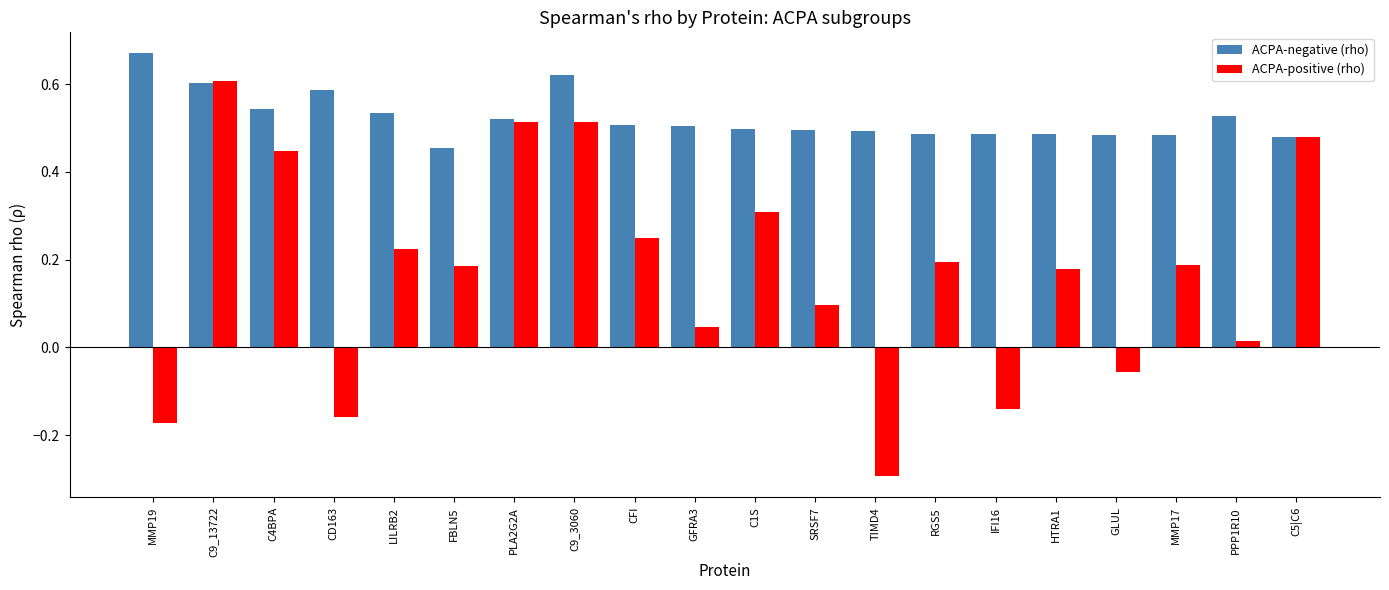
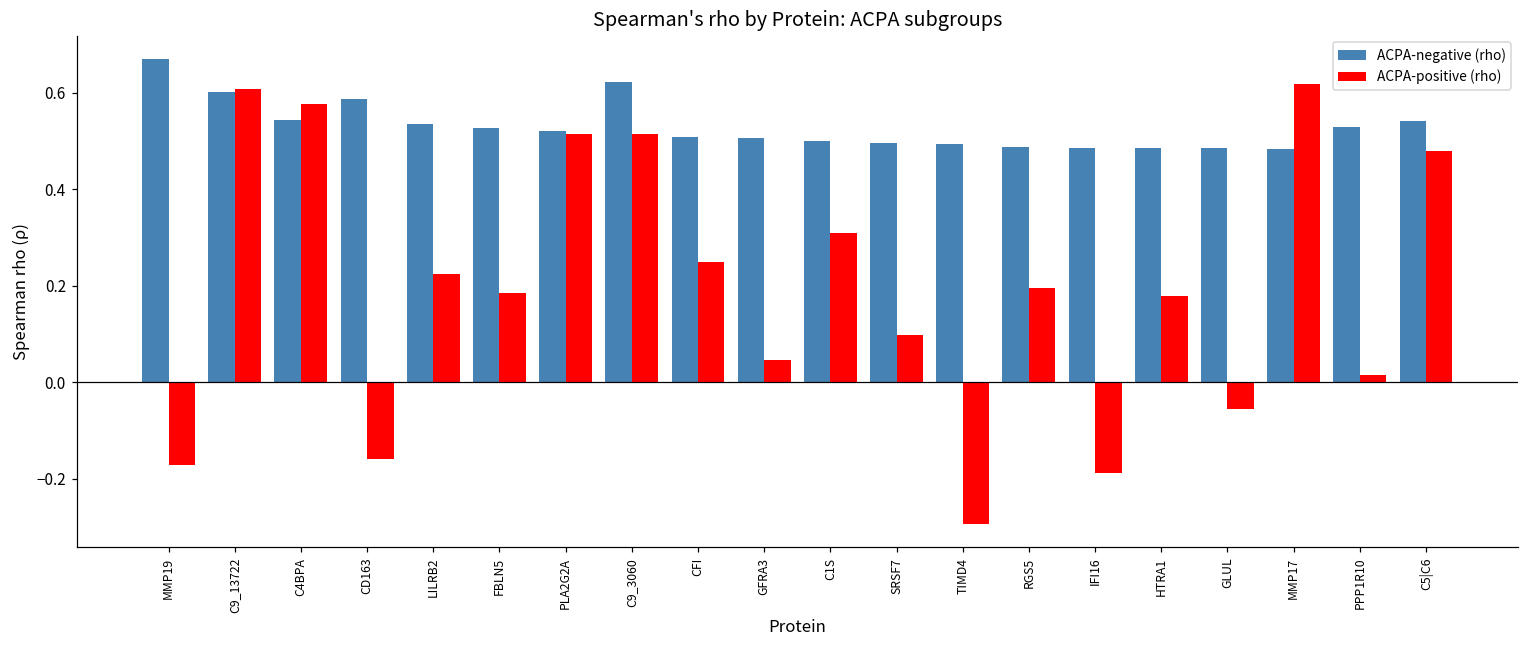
  {
    "ACPA-negative (rho)": {
      "MMP19": 0.67,
      "C9_13722": 0.60,
      "C4BPA": 0.54,
      "CD163": 0.59,
      "LILRB2": 0.53,
-     "FBLN5": 0.45,
+     "FBLN5": 0.53,
      "PLA2G2A": 0.52,
      "C9_3060": 0.62,
      "CFI": 0.51,
      "GFRA3": 0.51,
      "C1S": 0.50,
      "SRSF7": 0.50,
      "TIMD4": 0.49,
      "RGS5": 0.49,
      "IFI16": 0.49,
      "HTRA1": 0.49,
      "GLUL": 0.48,
      "MMP17": 0.48,
      "PPP1R10": 0.53,
-     "C5|C6": 0.48
+     "C5|C6": 0.54
    },
    "ACPA-positive (rho)": {
      "MMP19": -0.17,
      "C9_13722": 0.61,
-     "C4BPA": 0.45,
+     "C4BPA": 0.58,
      "CD163": -0.16,
      "LILRB2": 0.22,
      "FBLN5": 0.18,
      "PLA2G2A": 0.51,
      "C9_3060": 0.51,
      "CFI": 0.25,
      "GFRA3": 0.05,
      "C1S": 0.31,
      "SRSF7": 0.10,
      "TIMD4": -0.29,
      "RGS5": 0.19,
-     "IFI16": -0.14,
+     "IFI16": -0.19,
      "HTRA1": 0.18,
      "GLUL": -0.06,
-     "MMP17": 0.19,
+     "MMP17": 0.62,
      "PPP1R10": 0.01,
      "C5|C6": 0.48
    }
  }
